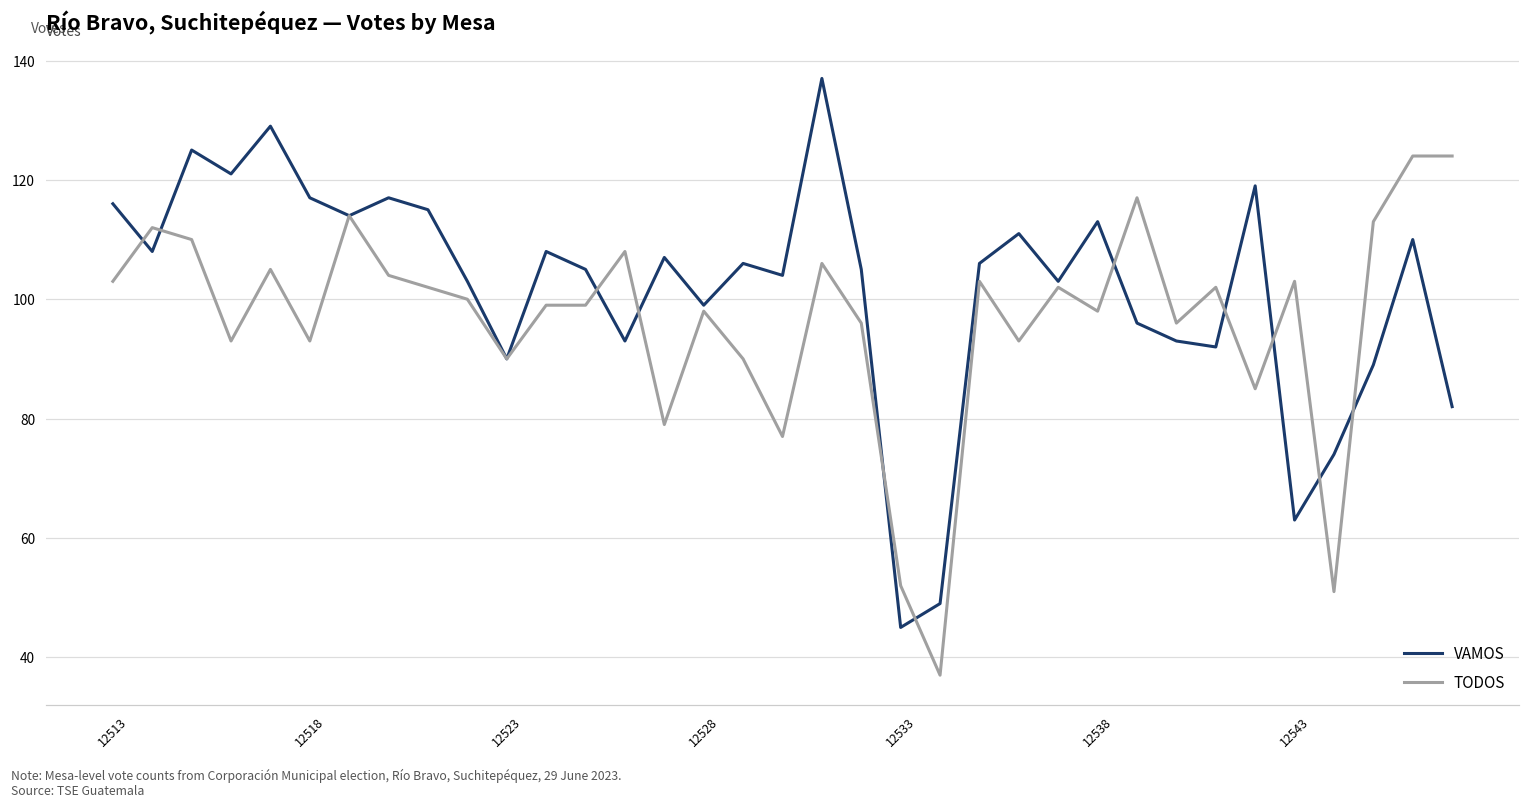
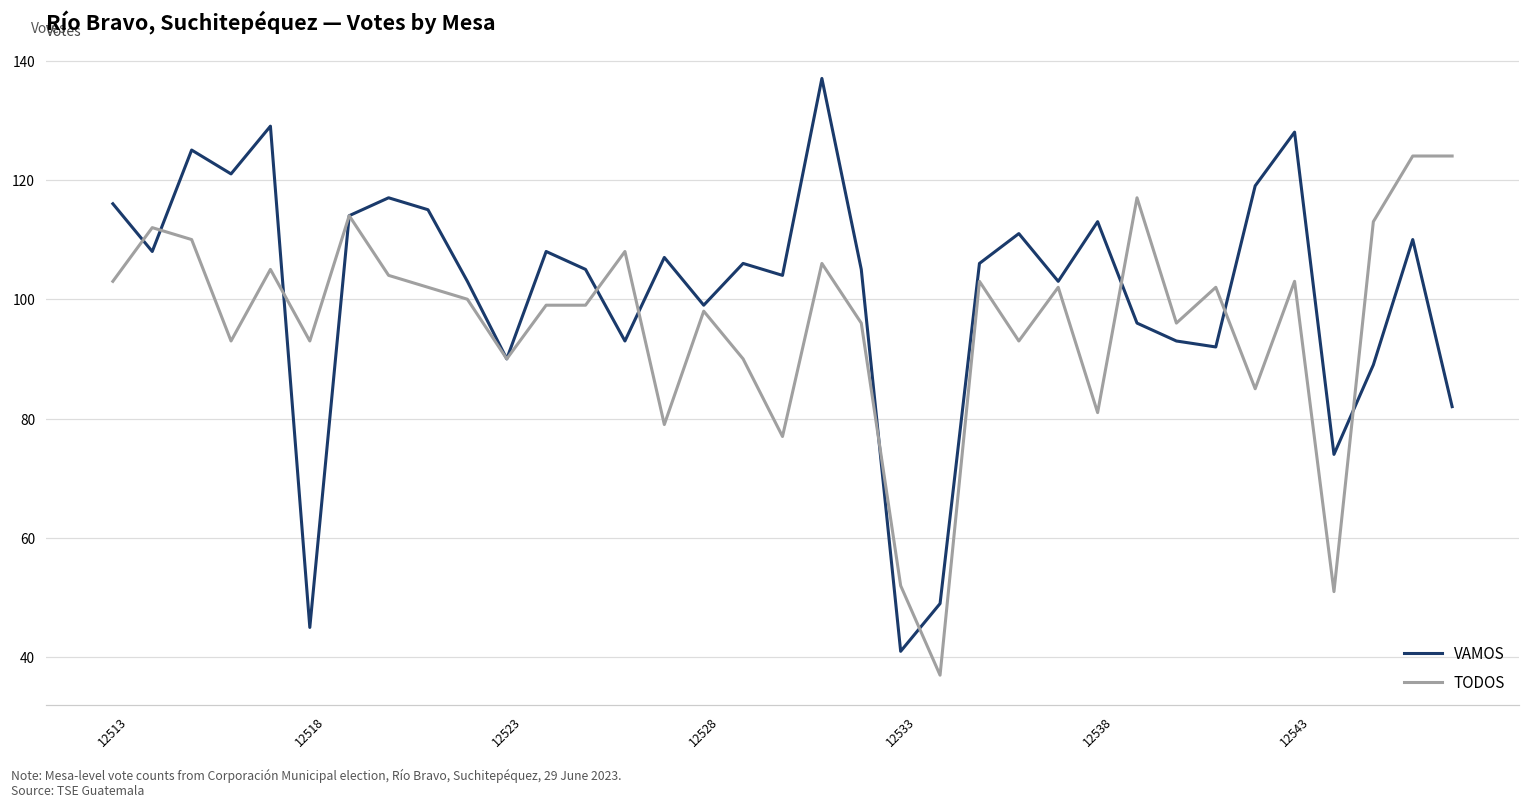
  {
    "VAMOS": {
      "12513": 116,
-     "12518": 117,
+     "12518": 45,
      "12528": 99,
-     "12533": 45,
+     "12533": 41,
      "12538": 113,
-     "12543": 63
+     "12543": 128
    },
    "TODOS": {
      "12513": 103,
      "12518": 93,
      "12528": 98,
      "12533": 52,
-     "12538": 98,
+     "12538": 81,
      "12543": 103
    }
  }
